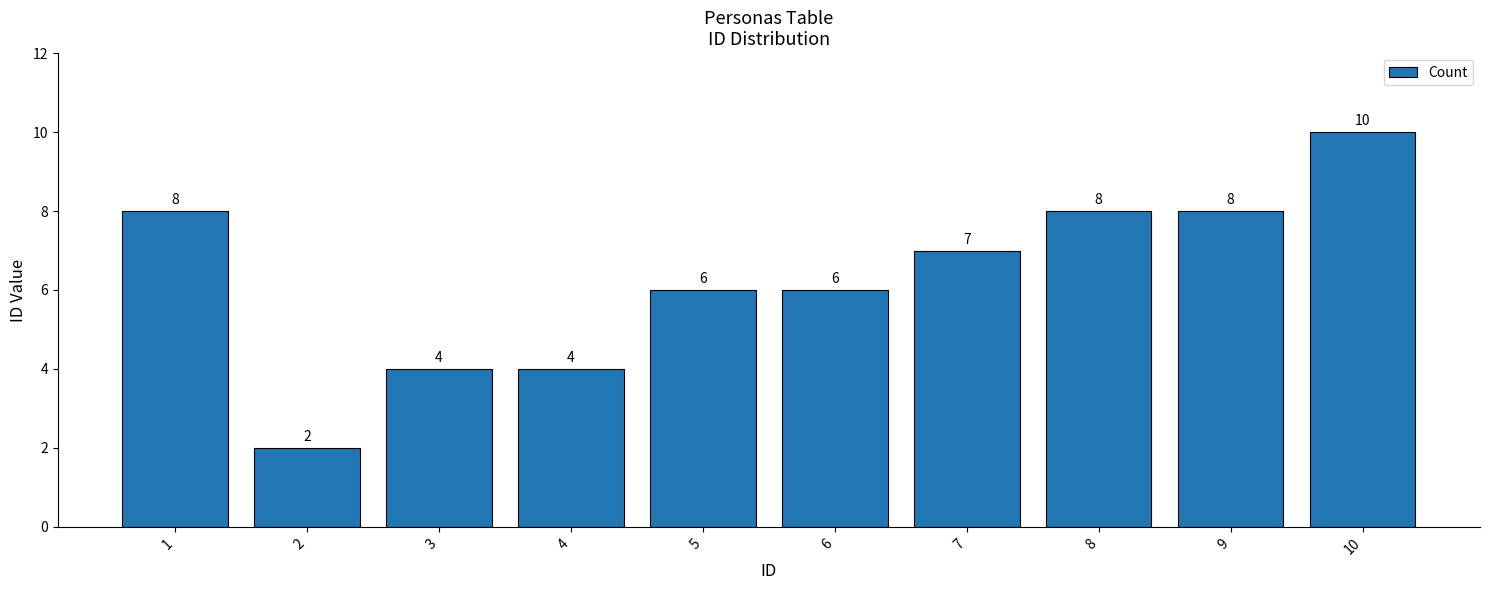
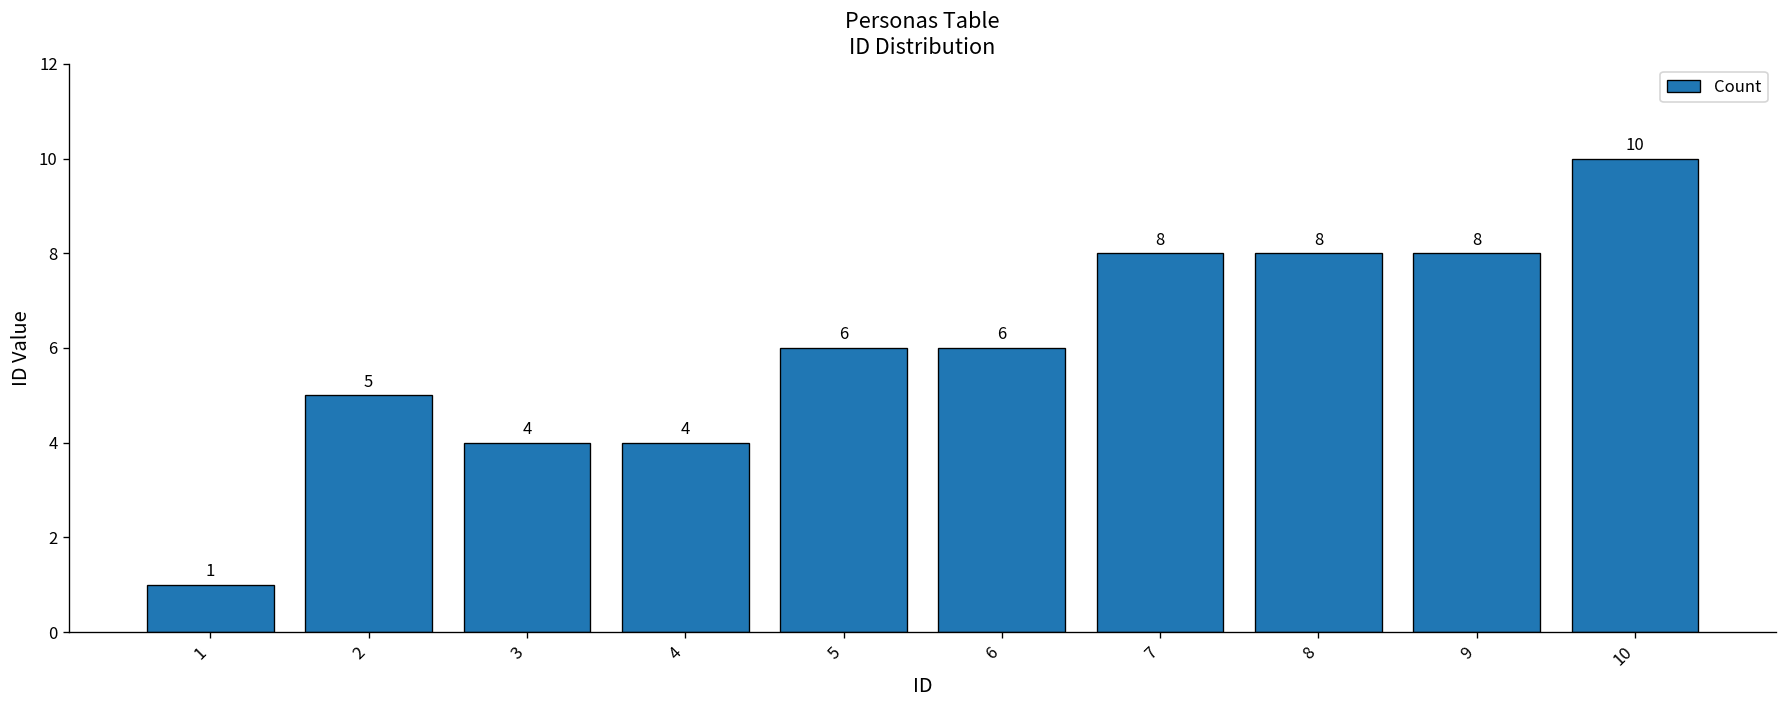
  {
-   "1": 8,
-   "2": 2,
+   "1": 1,
+   "2": 5,
    "3": 4,
    "4": 4,
    "5": 6,
    "6": 6,
-   "7": 7,
+   "7": 8,
    "8": 8,
    "9": 8,
    "10": 10
  }
